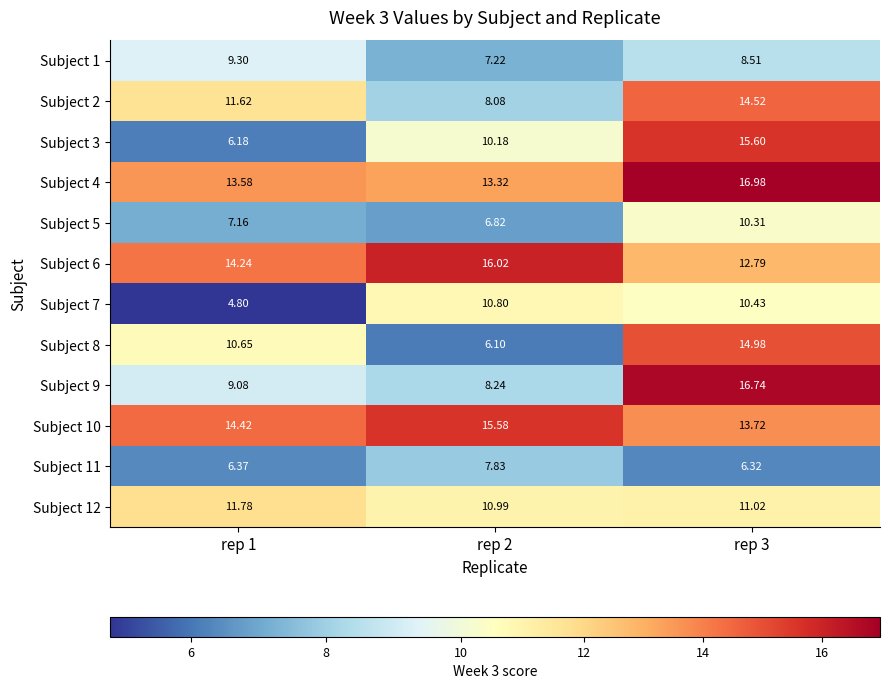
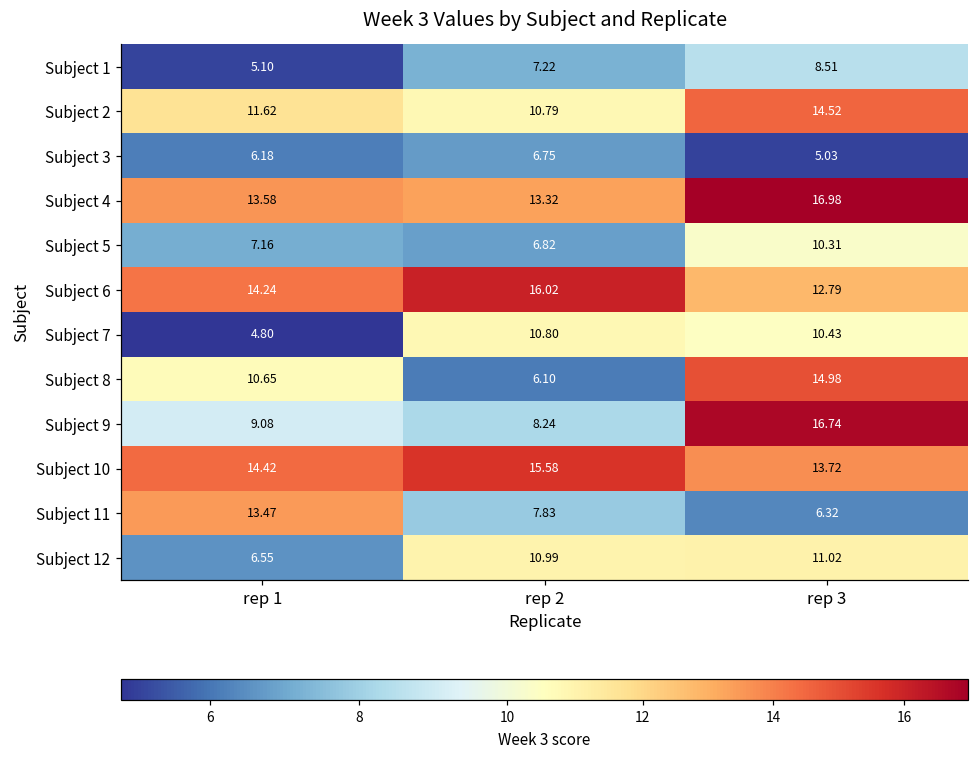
  {
    "Subject 1": {
-     "rep 1": 9.30,
+     "rep 1": 5.10,
      "rep 2": 7.22,
      "rep 3": 8.51
    },
    "Subject 2": {
      "rep 1": 11.62,
-     "rep 2": 8.08,
+     "rep 2": 10.79,
      "rep 3": 14.52
    },
    "Subject 3": {
      "rep 1": 6.18,
-     "rep 2": 10.18,
-     "rep 3": 15.60
+     "rep 2": 6.75,
+     "rep 3": 5.03
    },
    "Subject 4": {
      "rep 1": 13.58,
      "rep 2": 13.32,
      "rep 3": 16.98
    },
    "Subject 5": {
      "rep 1": 7.16,
      "rep 2": 6.82,
      "rep 3": 10.31
    },
    "Subject 6": {
      "rep 1": 14.24,
      "rep 2": 16.02,
      "rep 3": 12.79
    },
    "Subject 7": {
      "rep 1": 4.80,
      "rep 2": 10.80,
      "rep 3": 10.43
    },
    "Subject 8": {
      "rep 1": 10.65,
      "rep 2": 6.10,
      "rep 3": 14.98
    },
    "Subject 9": {
      "rep 1": 9.08,
      "rep 2": 8.24,
      "rep 3": 16.74
    },
    "Subject 10": {
      "rep 1": 14.42,
      "rep 2": 15.58,
      "rep 3": 13.72
    },
    "Subject 11": {
-     "rep 1": 6.37,
+     "rep 1": 13.47,
      "rep 2": 7.83,
      "rep 3": 6.32
    },
    "Subject 12": {
-     "rep 1": 11.78,
+     "rep 1": 6.55,
      "rep 2": 10.99,
      "rep 3": 11.02
    }
  }
